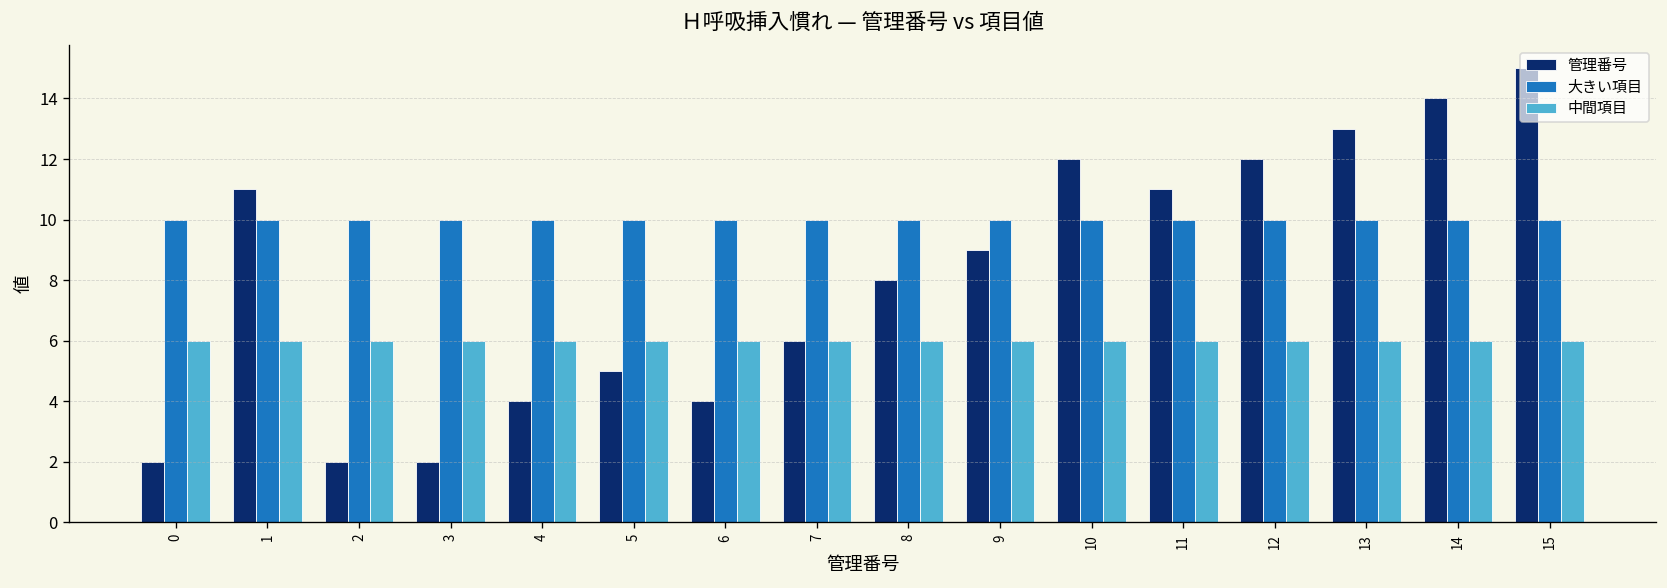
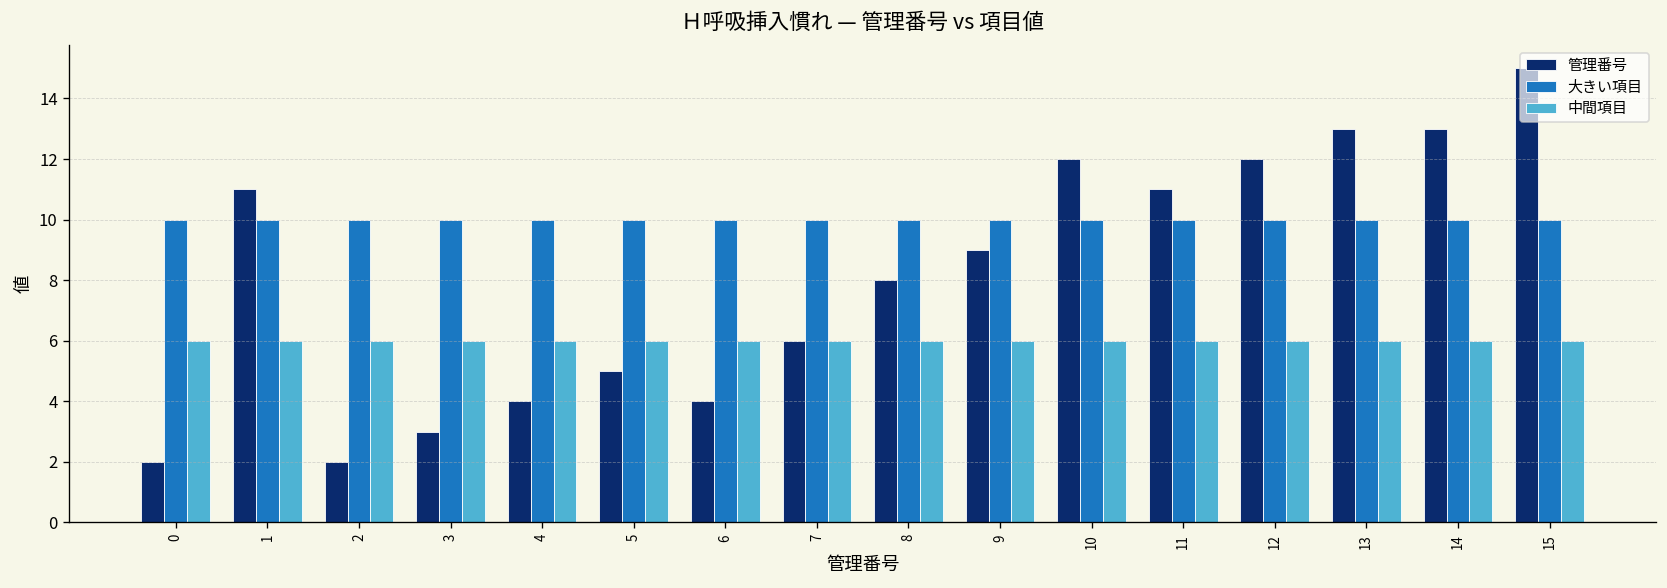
  {
    "管理番号": {
      "0": 2,
      "1": 11,
      "2": 2,
-     "3": 2,
+     "3": 3,
      "4": 4,
      "5": 5,
      "6": 4,
      "7": 6,
      "8": 8,
      "9": 9,
      "10": 12,
      "11": 11,
      "12": 12,
      "13": 13,
-     "14": 14
+     "14": 13
    },
    "大きい項目": {
      "0": 10,
      "1": 10,
      "2": 10,
      "3": 10,
      "4": 10,
      "5": 10,
      "6": 10,
      "7": 10,
      "8": 10,
      "9": 10,
      "10": 10,
      "11": 10,
      "12": 10,
      "13": 10,
      "14": 10,
      "15": 10
    },
    "中間項目": {
      "0": 6,
      "1": 6,
      "2": 6,
      "3": 6,
      "4": 6,
      "5": 6,
      "6": 6,
      "7": 6,
      "8": 6,
      "9": 6,
      "10": 6,
      "11": 6,
      "12": 6,
      "13": 6,
      "14": 6,
      "15": 6
    }
  }
